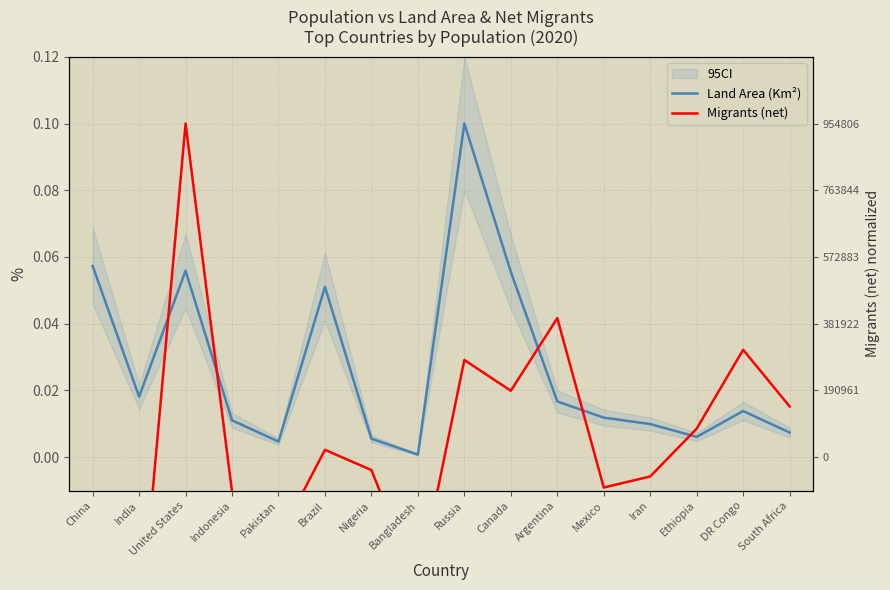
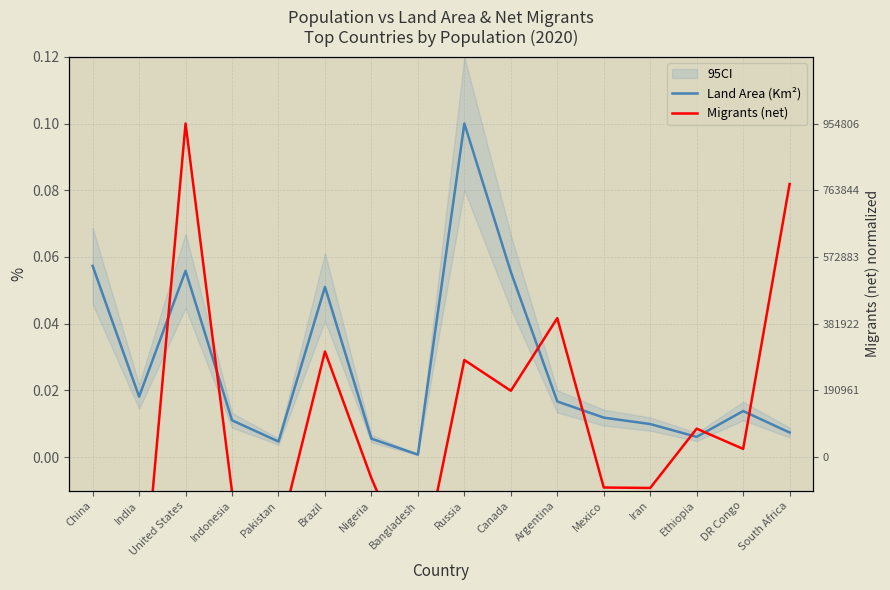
  {
    "Migrants (net)": {
      "United States": 950000,
      "Indonesia": -100000,
-     "Brazil": 20000,
-     "Nigeria": -40000,
+     "Brazil": 300000,
+     "Nigeria": -60000,
      "Russia": 280000,
      "Canada": 190000,
      "Argentina": 400000,
      "Mexico": -90000,
-     "Iran": -60000,
+     "Iran": -90000,
      "Ethiopia": 80000,
-     "DR Congo": 310000,
-     "South Africa": 150000
+     "DR Congo": 20000,
+     "South Africa": 780000
    }
  }
